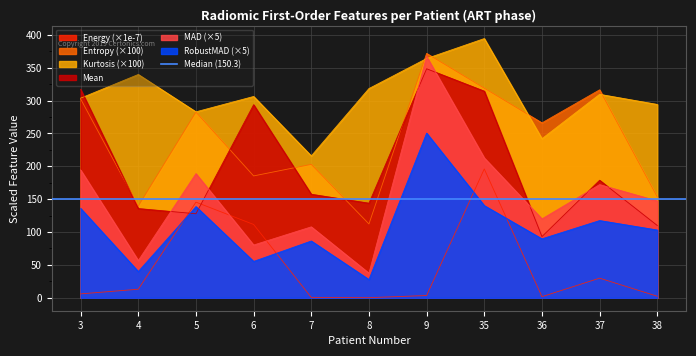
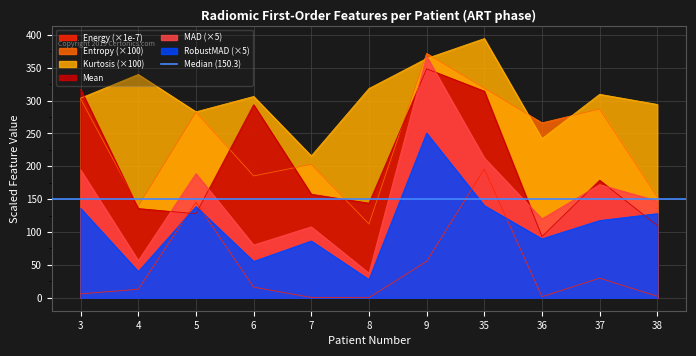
  {
    "Energy (×1e-7)": {
      "3": 10,
      "4": 10,
      "5": 150,
-     "6": 110,
+     "6": 20,
      "7": 0,
      "8": 0,
-     "9": 0,
+     "9": 60,
      "35": 200,
      "36": 0,
      "37": 30,
      "38": 0
    },
    "Entropy (×100)": {
      "6": 190,
      "7": 200,
      "8": 110,
      "9": 370,
      "35": 320,
      "36": 270,
-     "37": 320,
+     "37": 290,
      "38": 150
    },
    "Kurtosis (×100)": {
      "6": 310,
      "7": 220,
      "8": 320,
      "35": 390,
      "36": 240,
      "37": 310,
      "38": 290
    },
    "Mean": {
      "3": 320,
      "5": 130,
      "6": 290,
      "7": 160,
      "8": 140,
      "9": 350,
      "35": 310,
      "37": 180,
      "38": 110
    },
    "MAD (×5)": {
      "3": 190,
      "4": 60,
      "5": 190,
      "6": 80,
      "7": 110,
      "8": 40,
      "35": 210,
      "36": 120,
      "37": 170,
      "38": 150
    },
    "RobustMAD (×5)": {
      "3": 140,
      "4": 40,
      "5": 140,
      "6": 60,
      "7": 90,
      "8": 30,
      "9": 250,
      "35": 140,
      "37": 120,
-     "38": 100
+     "38": 130
    }
  }
